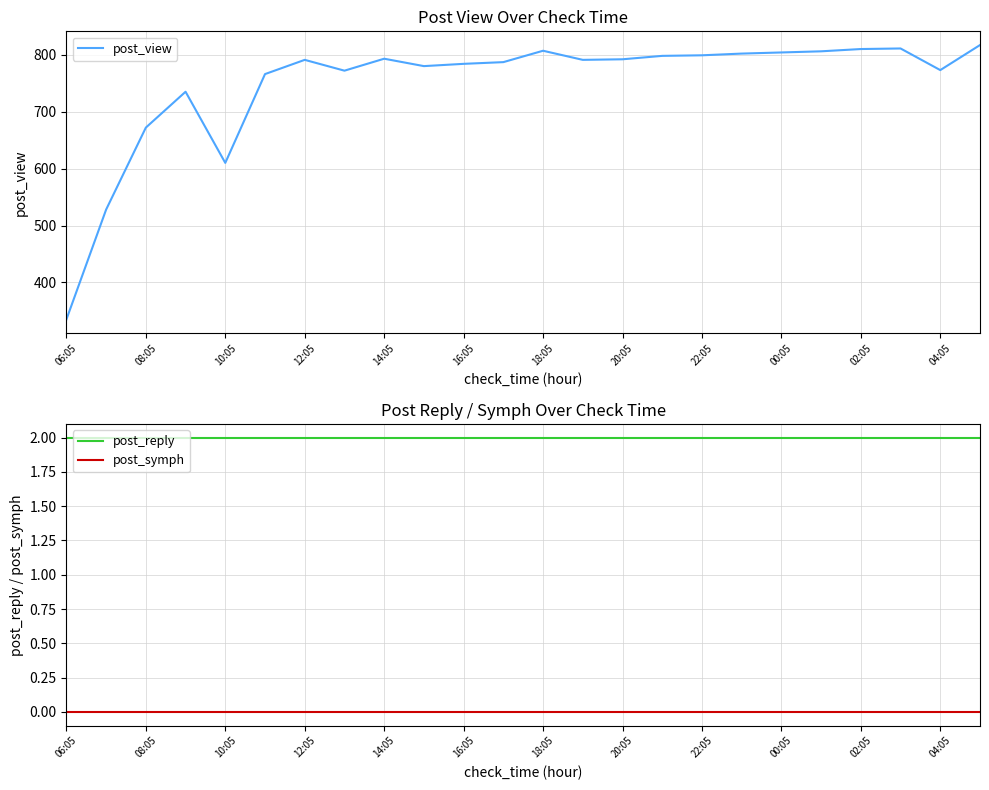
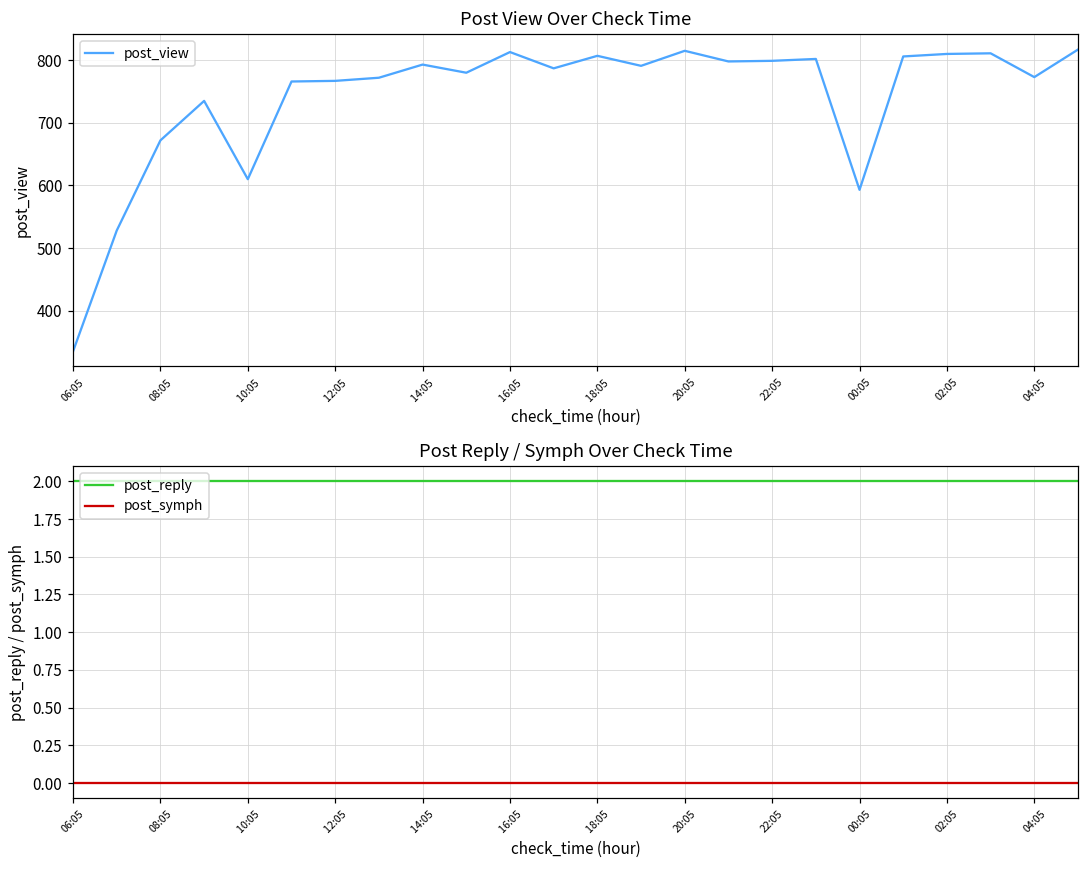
  {
    "Post View Over Check Time": {
      "06:05": 340,
      "08:05": 670,
      "10:05": 610,
-     "12:05": 790,
+     "12:05": 770,
      "14:05": 790,
-     "16:05": 780,
+     "16:05": 810,
      "18:05": 810,
-     "20:05": 790,
+     "20:05": 820,
      "22:05": 800,
-     "00:05": 800,
+     "00:05": 590,
      "02:05": 810,
      "04:05": 770
    },
    "Post Reply / Symph Over Check Time": {
      "post_reply": {
        "06:05": 2.00,
        "10:05": 2.00,
        "12:05": 2.00,
        "14:05": 2.00,
        "16:05": 2.00,
        "18:05": 2.00,
        "20:05": 2.00,
        "22:05": 2.00,
        "00:05": 2.00,
        "02:05": 2.00,
        "04:05": 2.00
      },
      "post_symph": {
        "06:05": 0.00,
        "08:05": 0.00,
        "10:05": 0.00,
        "12:05": 0.00,
        "14:05": 0.00,
        "16:05": 0.00,
        "18:05": 0.00,
        "20:05": 0.00,
        "22:05": 0.00,
        "00:05": 0.00,
        "02:05": 0.00,
        "04:05": 0.00
      }
    }
  }
